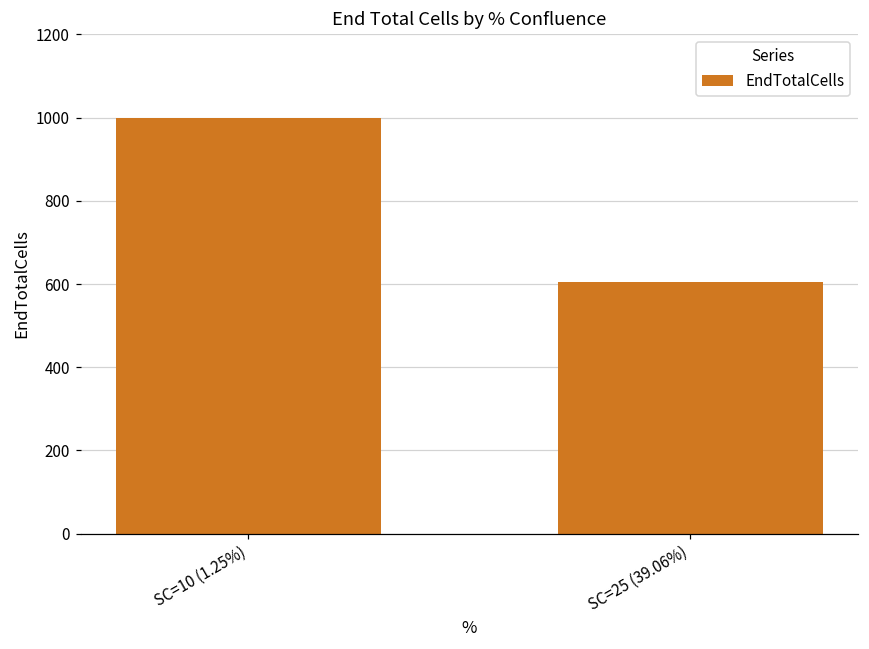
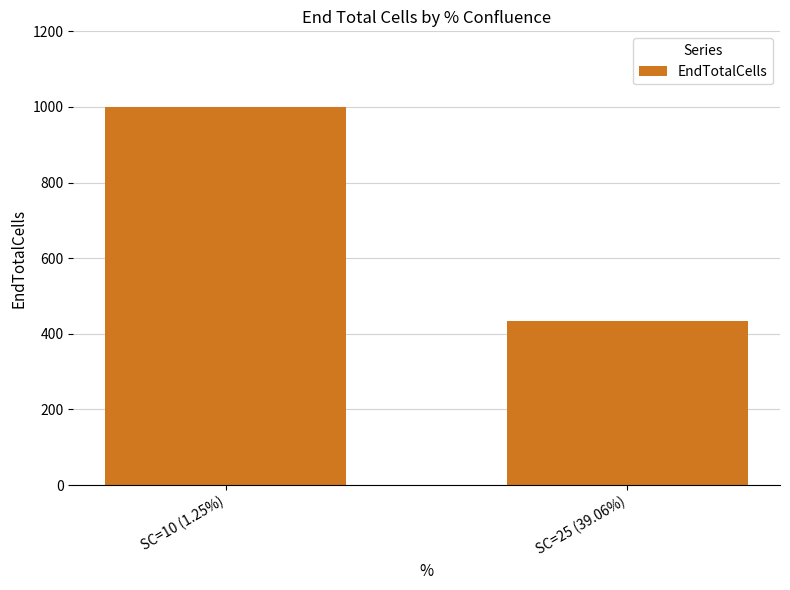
  {
    "SC=10 (1.25%)": 1000,
-   "SC=25 (39.06%)": 610
+   "SC=25 (39.06%)": 440
  }
